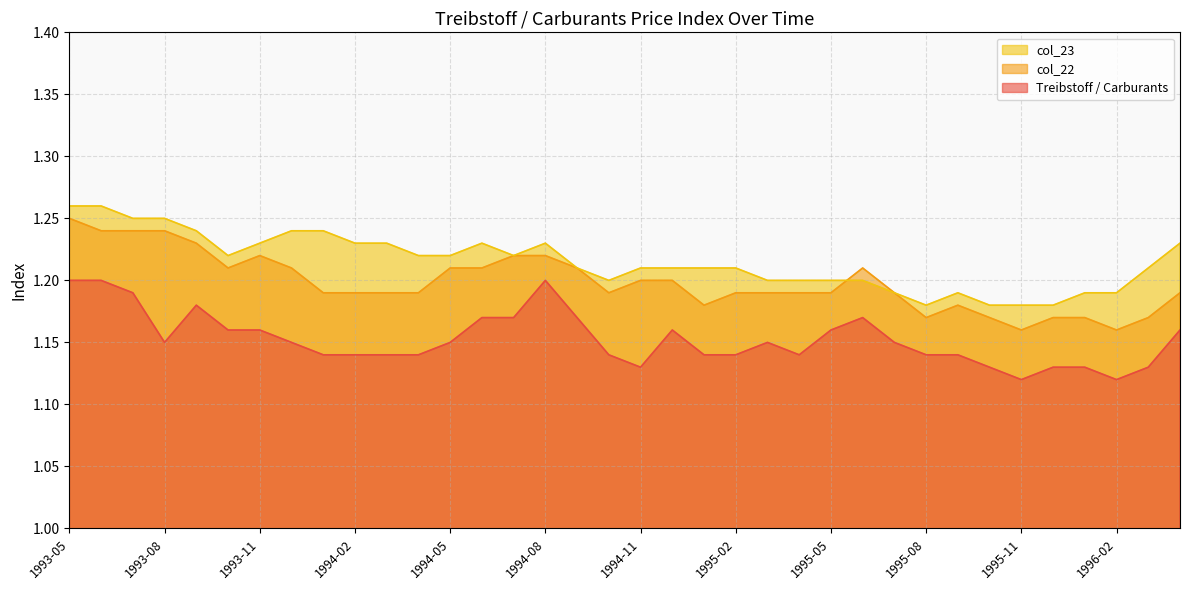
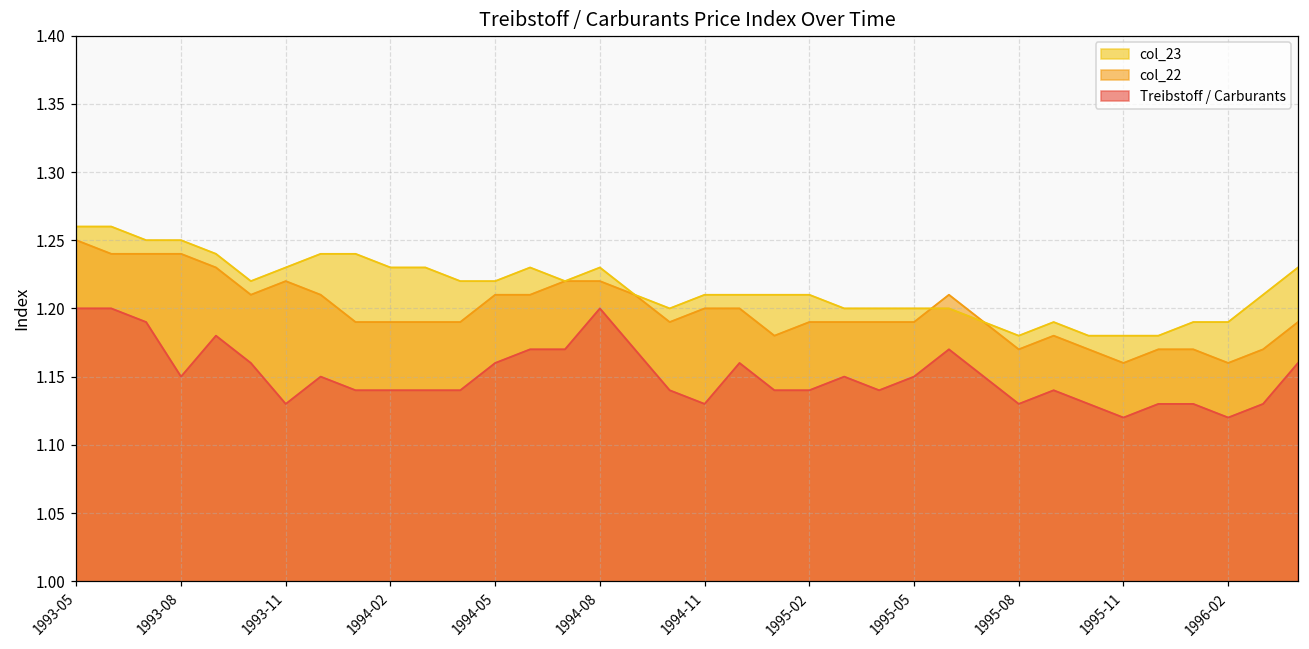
  {
    "Treibstoff / Carburants": {
      "1993-05": 1.20,
      "1993-08": 1.15,
-     "1993-11": 1.16,
+     "1993-11": 1.13,
      "1994-02": 1.14,
-     "1994-05": 1.15,
+     "1994-05": 1.16,
      "1994-08": 1.20,
      "1994-11": 1.13,
      "1995-02": 1.14,
-     "1995-05": 1.16,
-     "1995-08": 1.14,
+     "1995-05": 1.15,
+     "1995-08": 1.13,
      "1995-11": 1.12,
      "1996-02": 1.12
    }
  }
